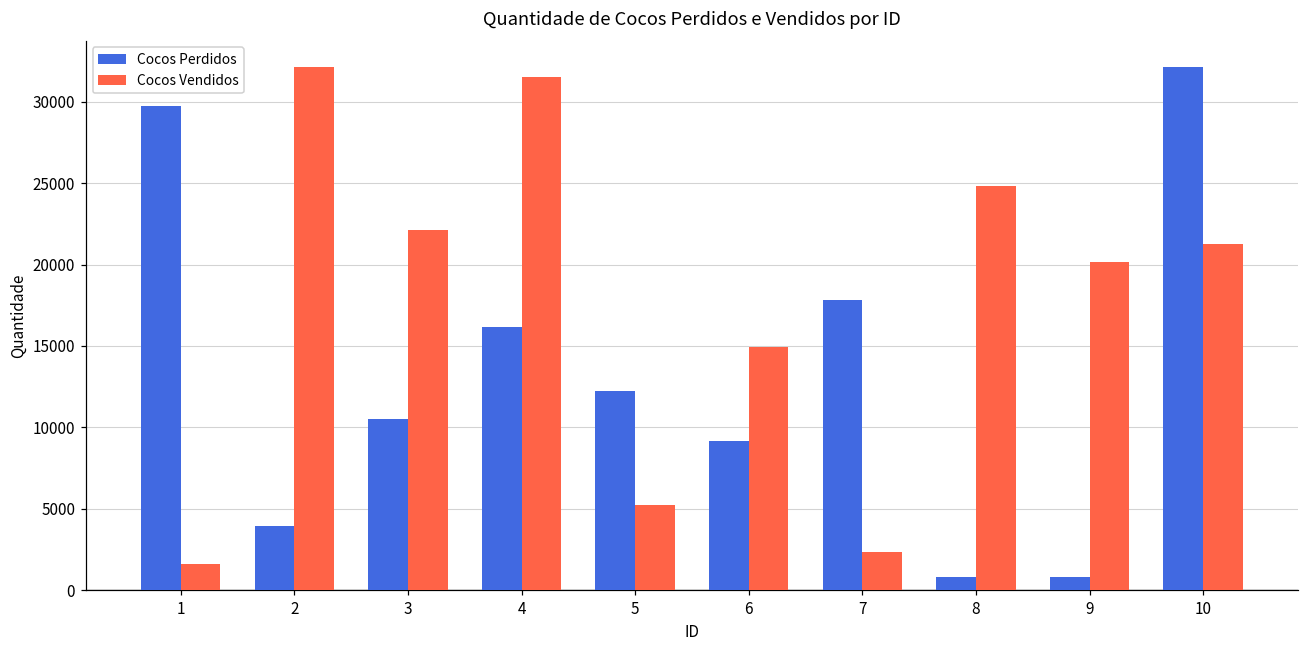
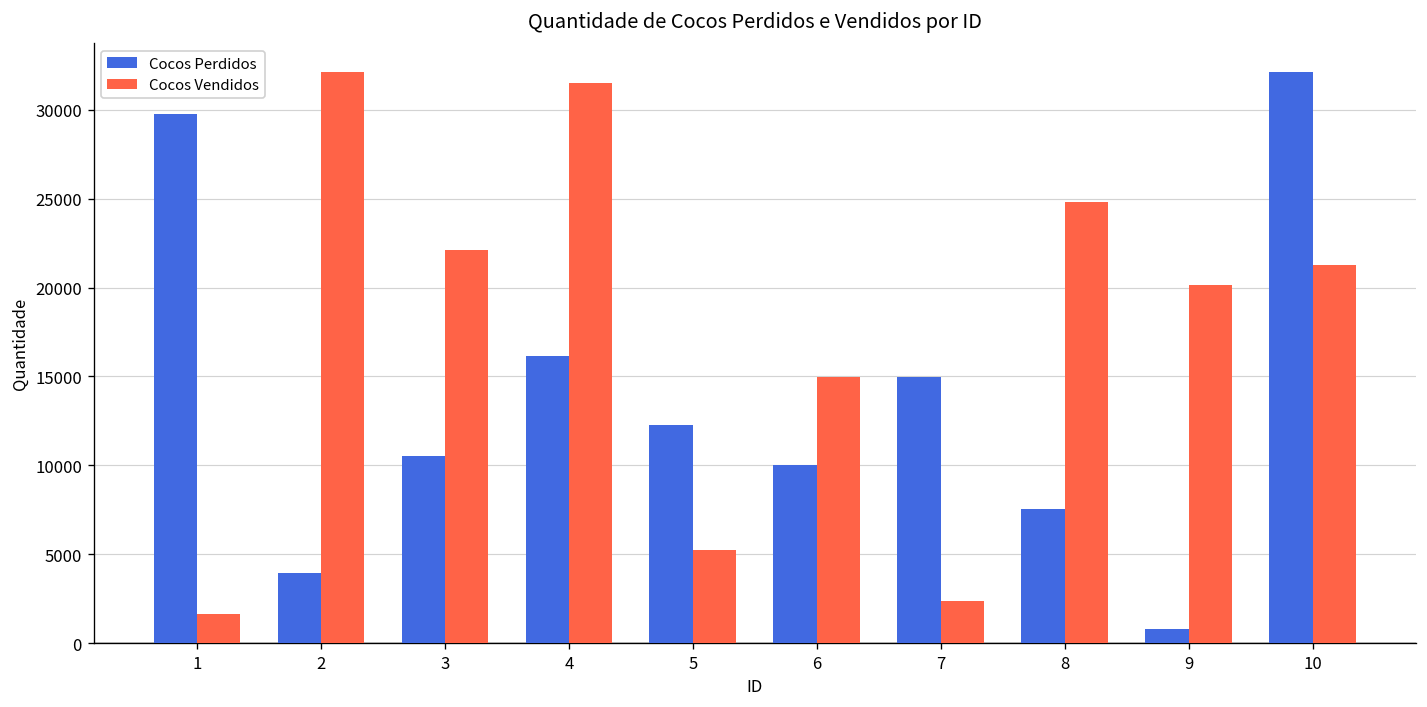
  {
    "Cocos Perdidos": {
      "1": 29700,
      "2": 3900,
      "3": 10500,
      "4": 16100,
      "5": 12300,
-     "6": 9200,
-     "7": 17800,
-     "8": 800,
+     "6": 10000,
+     "7": 15000,
+     "8": 7500,
      "9": 800,
      "10": 32100
    },
    "Cocos Vendidos": {
      "1": 1600,
      "2": 32100,
      "3": 22100,
      "4": 31500,
      "5": 5300,
      "6": 15000,
      "7": 2400,
      "8": 24800,
      "9": 20100,
      "10": 21300
    }
  }
